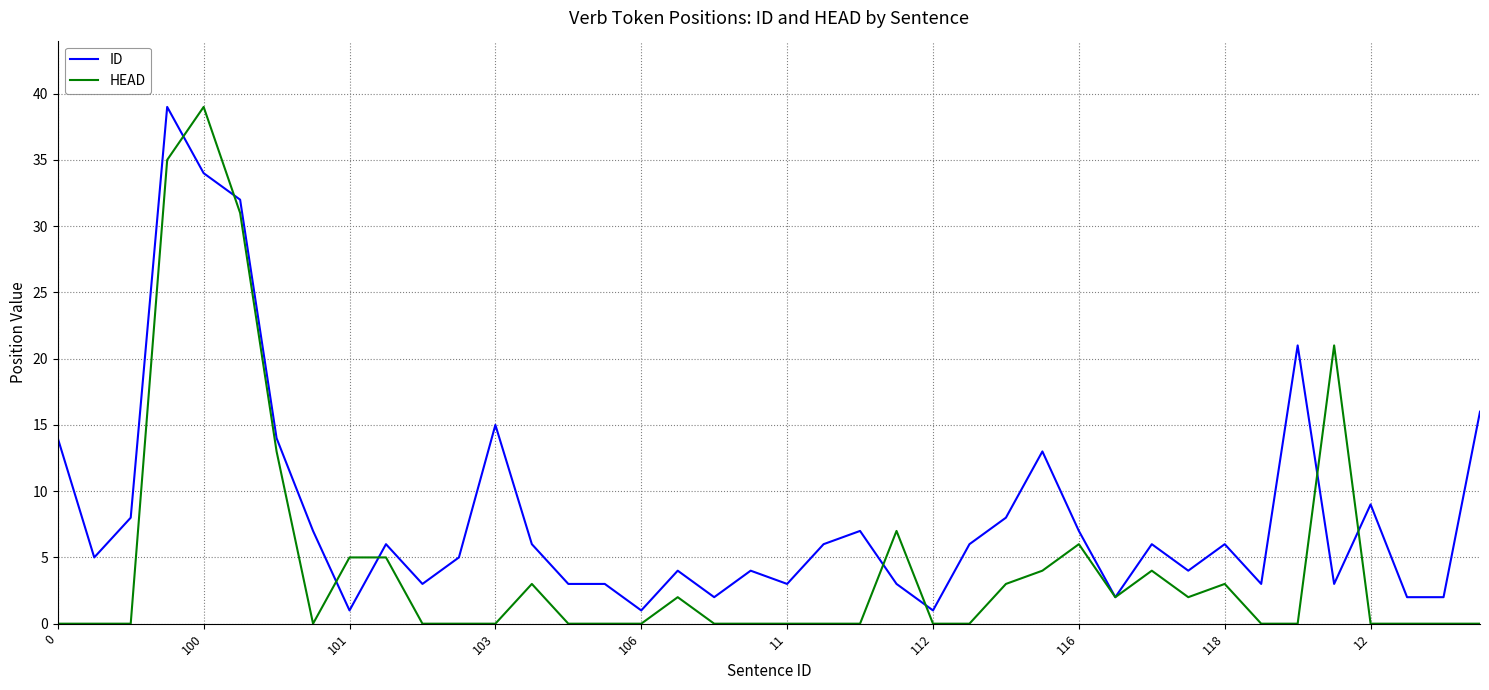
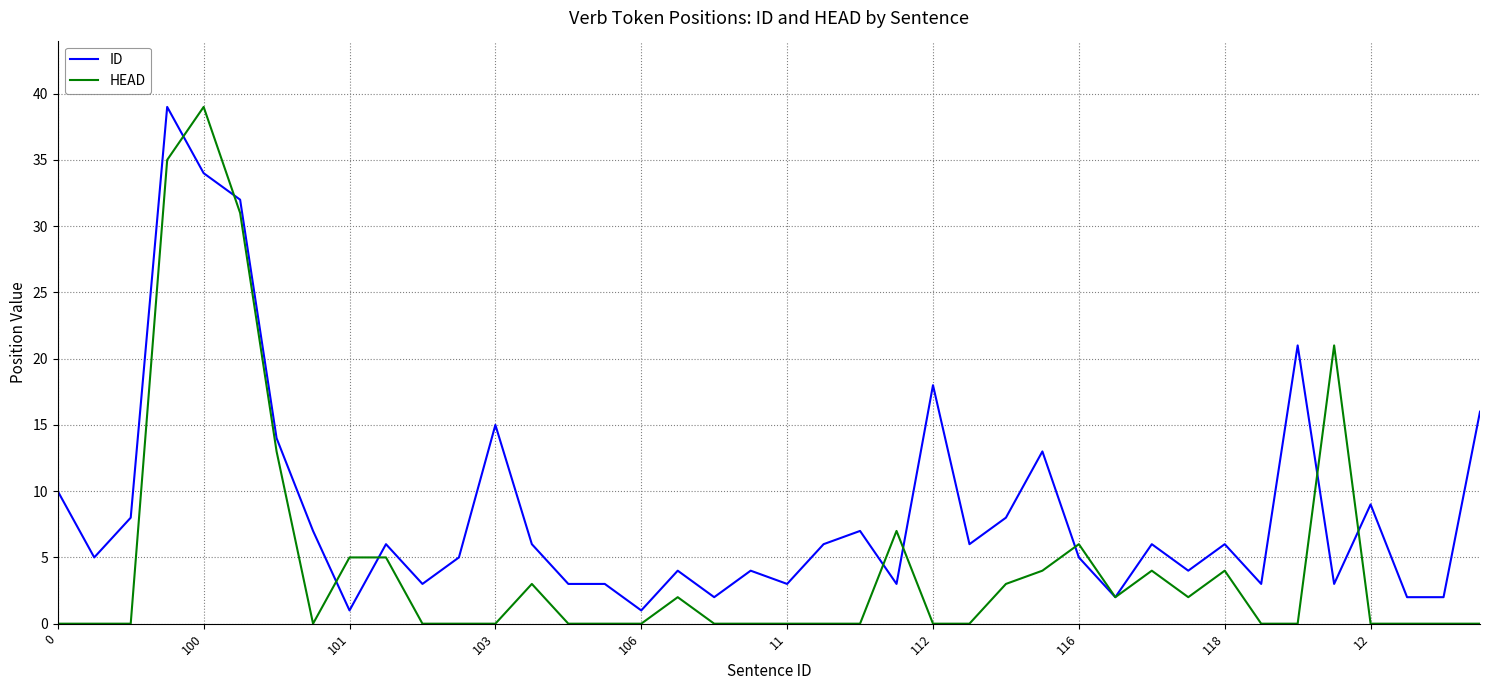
  {
    "ID": {
-     "0": 14,
+     "0": 10,
      "100": 34,
      "101": 1,
      "103": 15,
      "106": 1,
-     "112": 1,
-     "116": 7,
+     "112": 18,
+     "116": 5,
      "118": 6,
      "12": 9
    },
    "HEAD": {
      "0": 0,
      "100": 39,
      "101": 5,
      "103": 0,
      "106": 0,
      "112": 0,
      "116": 6,
-     "118": 3,
+     "118": 4,
      "12": 0
    }
  }
